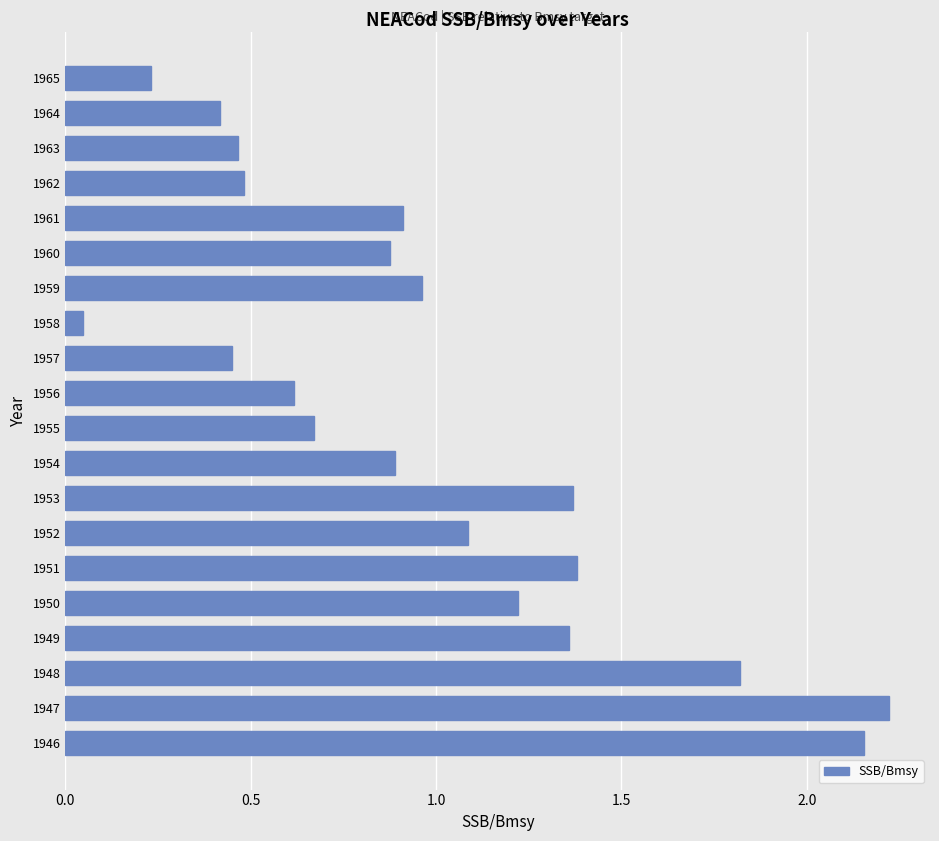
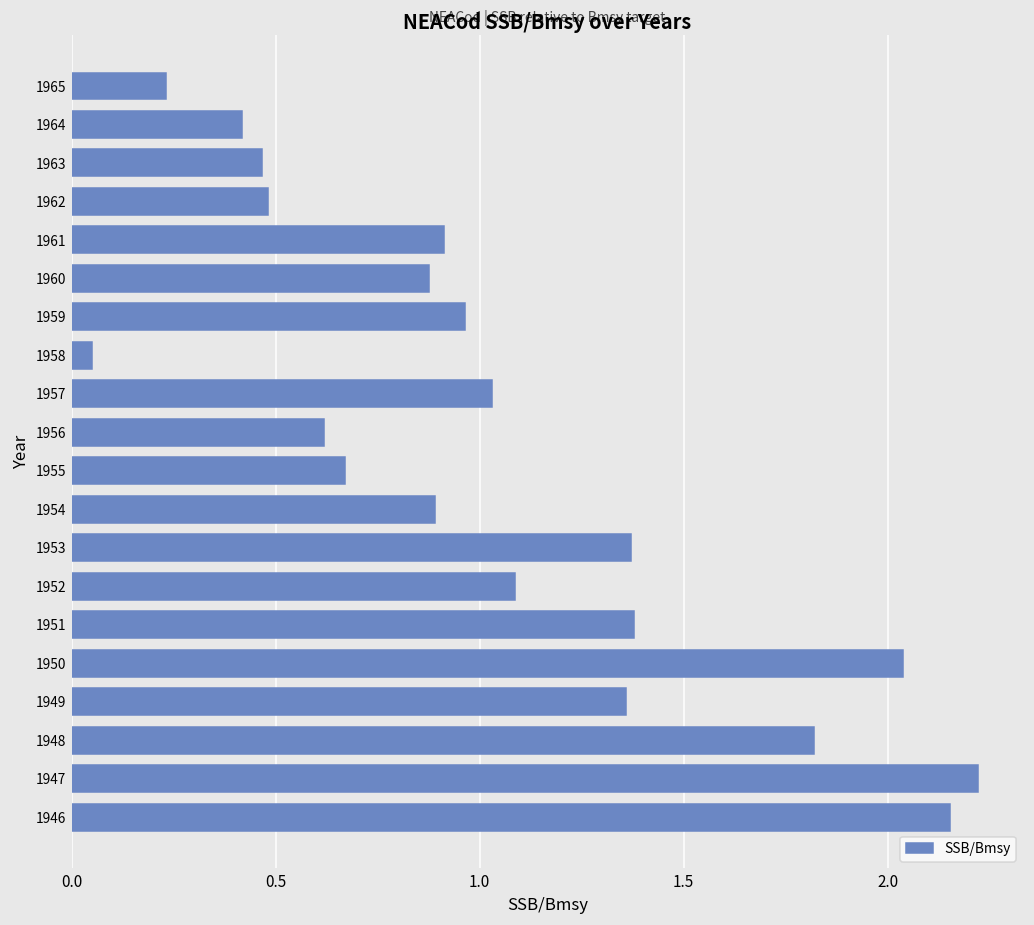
  {
    "1965": 0.23,
    "1964": 0.42,
    "1963": 0.47,
    "1962": 0.48,
    "1961": 0.91,
    "1960": 0.88,
    "1959": 0.96,
    "1958": 0.05,
-   "1957": 0.45,
+   "1957": 1.03,
    "1956": 0.62,
    "1955": 0.67,
    "1954": 0.89,
    "1953": 1.37,
    "1952": 1.09,
    "1951": 1.38,
-   "1950": 1.22,
+   "1950": 2.04,
    "1949": 1.36,
    "1948": 1.82,
    "1947": 2.22,
    "1946": 2.15
  }
